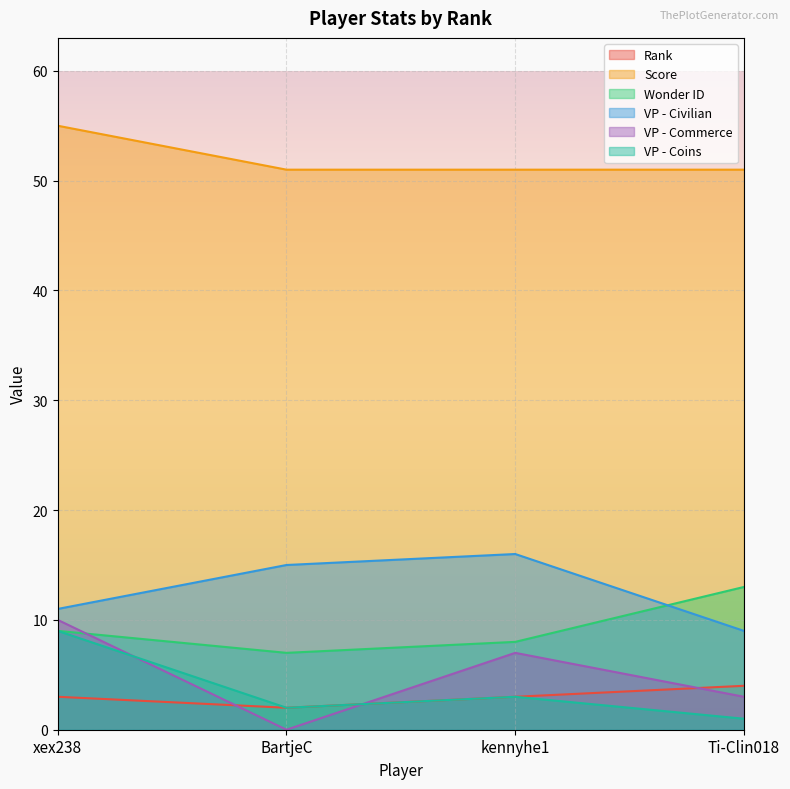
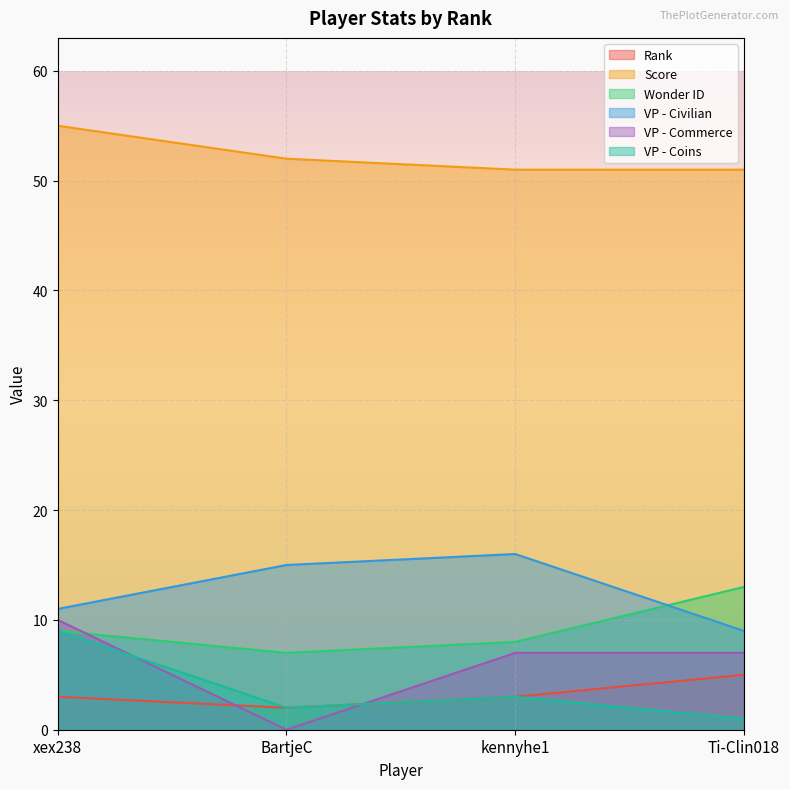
  {
    "Rank": {
      "xex238": 3,
-     "Ti-Clin018": 4
+     "Ti-Clin018": 5
    },
    "Score": {
      "xex238": 55,
-     "BartjeC": 51,
+     "BartjeC": 52,
      "kennyhe1": 51,
      "Ti-Clin018": 51
    },
    "VP - Commerce": {
      "xex238": 10,
      "BartjeC": 0,
      "kennyhe1": 7,
-     "Ti-Clin018": 3
+     "Ti-Clin018": 7
    }
  }
